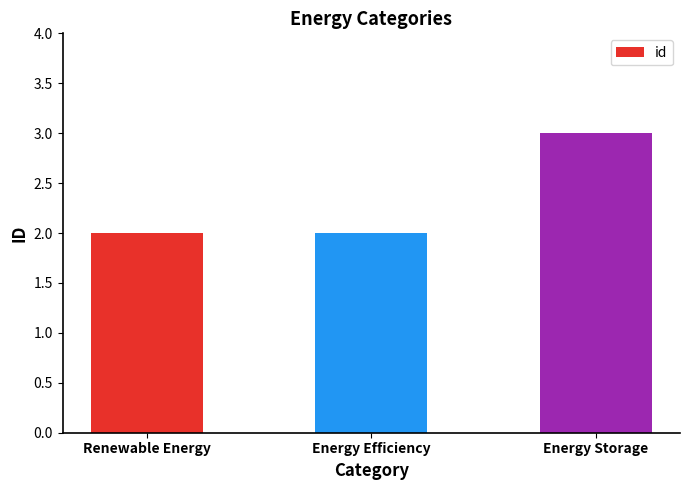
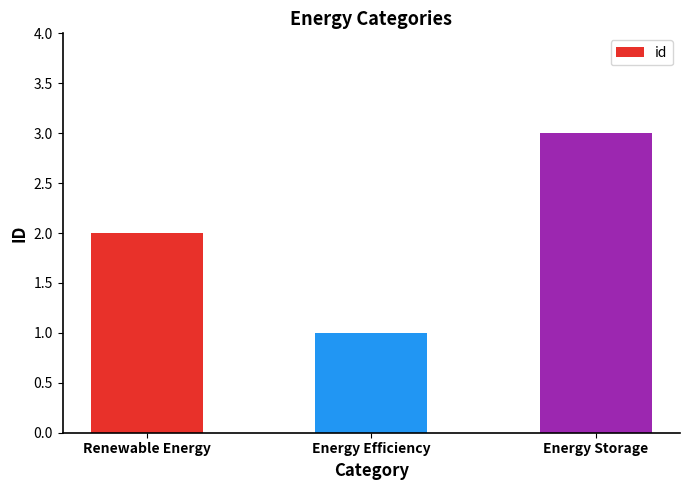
  {
    "Renewable Energy": 2,
-   "Energy Efficiency": 2,
+   "Energy Efficiency": 1,
    "Energy Storage": 3
  }
